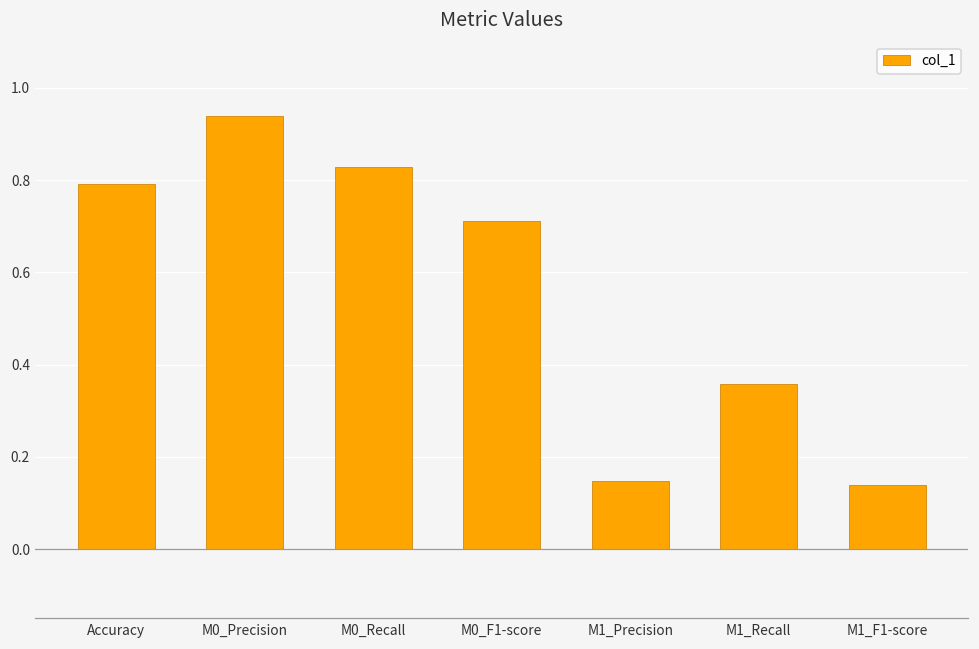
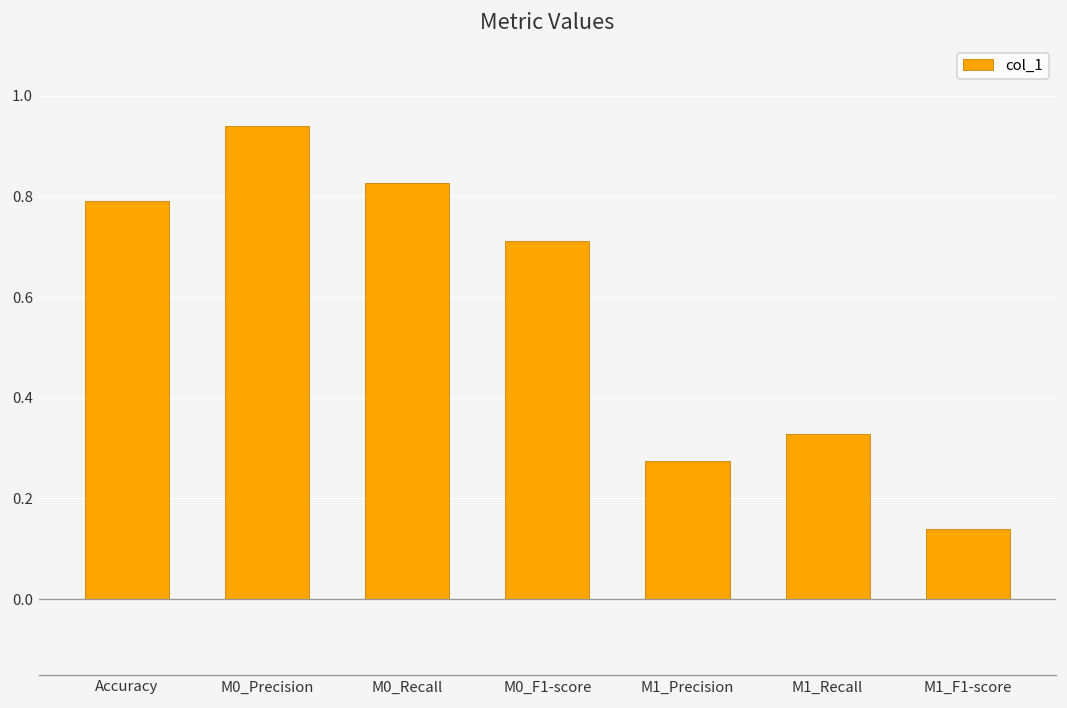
  {
    "Accuracy": 0.79,
    "M0_Precision": 0.94,
    "M0_Recall": 0.83,
    "M0_F1-score": 0.71,
-   "M1_Precision": 0.15,
-   "M1_Recall": 0.36,
+   "M1_Precision": 0.27,
+   "M1_Recall": 0.33,
    "M1_F1-score": 0.14
  }
